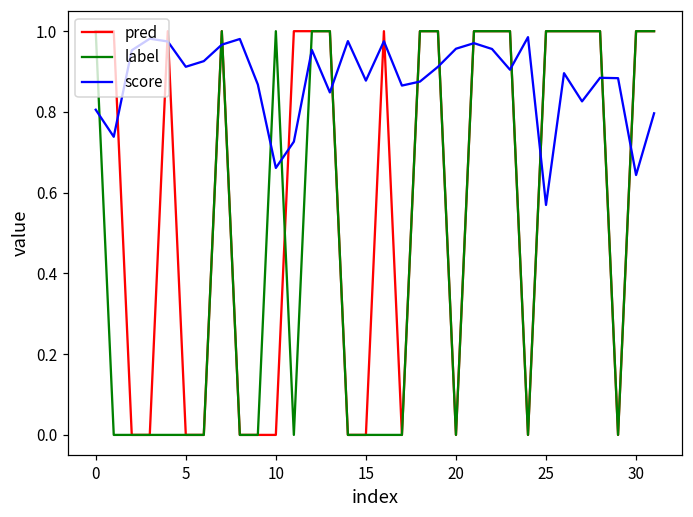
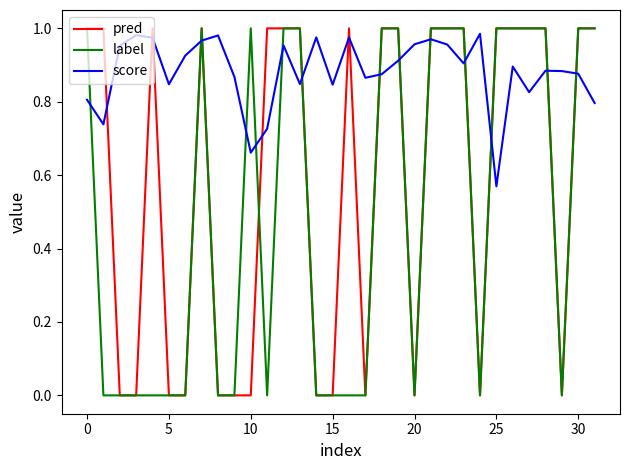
  {
    "pred": {
      "10": 0.00
    },
    "label": {
      "10": 1.00
    },
    "score": {
      "0": 0.81,
-     "5": 0.91,
+     "5": 0.85,
      "10": 0.66,
-     "15": 0.88,
+     "15": 0.85,
      "20": 0.96,
      "25": 0.57,
-     "30": 0.64
+     "30": 0.88
    }
  }
